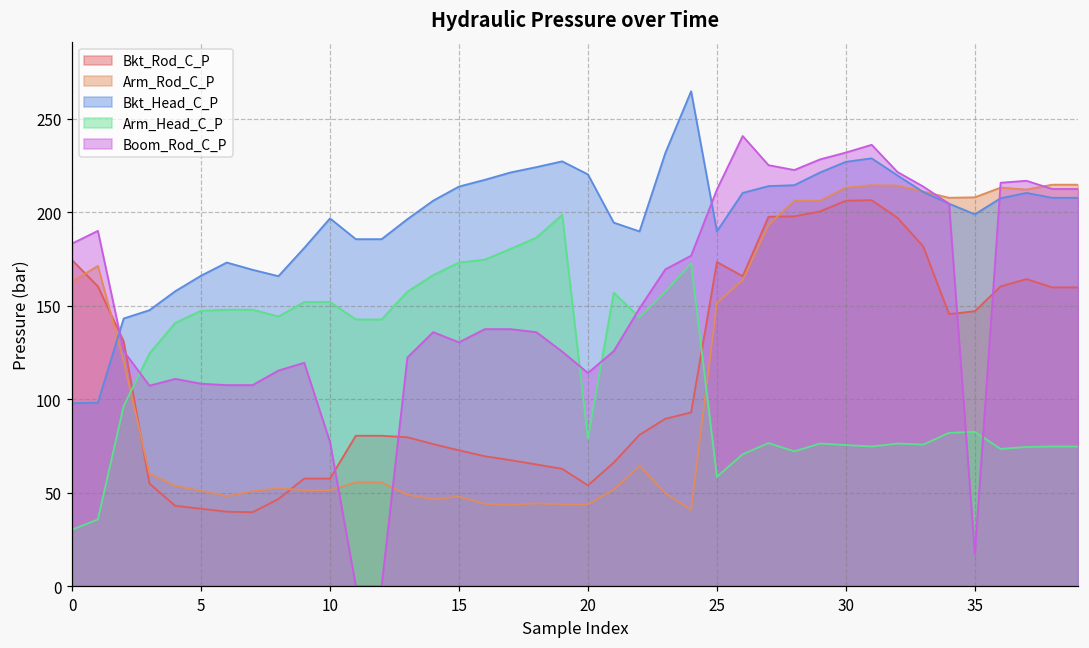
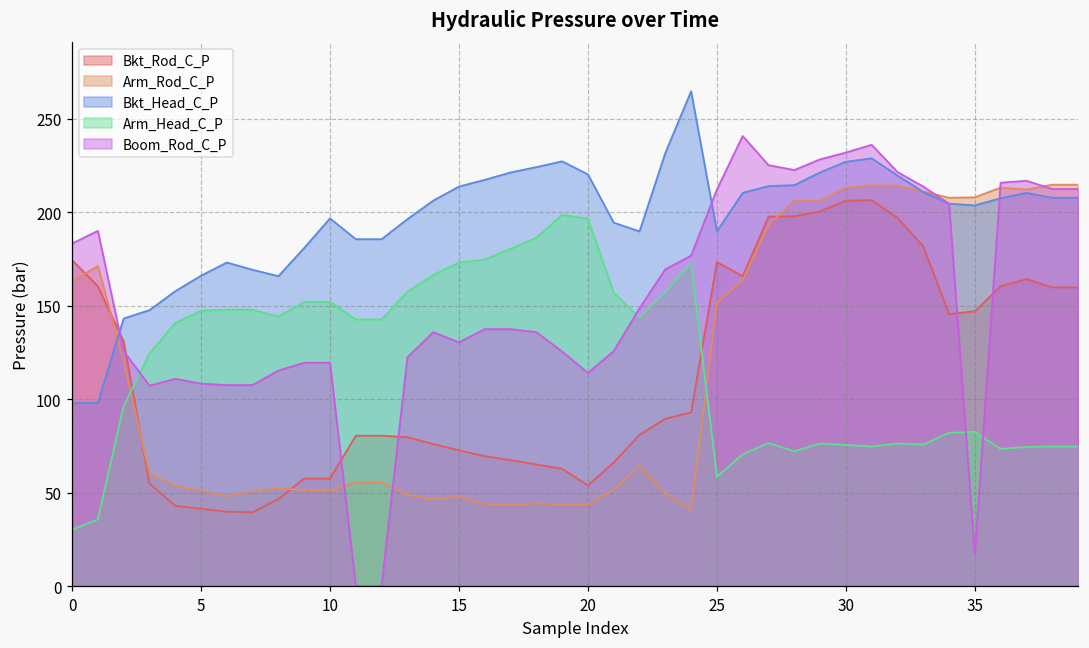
  {
    "Bkt_Head_C_P": {
      "0": 98,
      "5": 166,
      "10": 197,
      "15": 214,
      "20": 220,
      "25": 190,
      "30": 227,
-     "35": 199
+     "35": 204
    },
    "Arm_Head_C_P": {
      "0": 30,
      "5": 147,
      "10": 152,
      "15": 173,
-     "20": 79,
+     "20": 197,
      "25": 59,
      "30": 76,
      "35": 83
    },
    "Boom_Rod_C_P": {
      "0": 183,
      "5": 108,
-     "10": 77,
+     "10": 120,
      "15": 130,
      "20": 114,
      "25": 212,
      "30": 232,
      "35": 17
    }
  }
